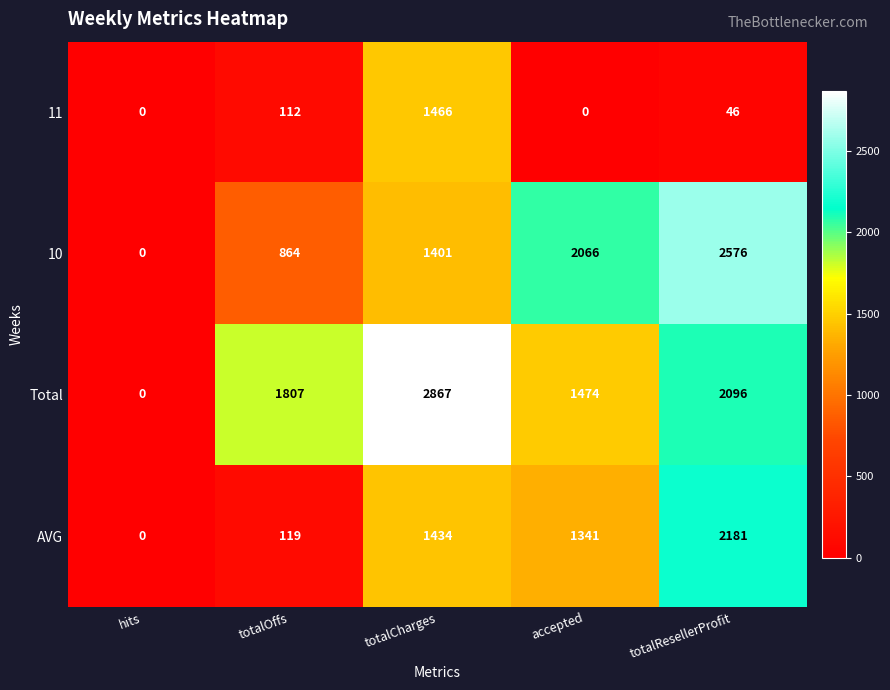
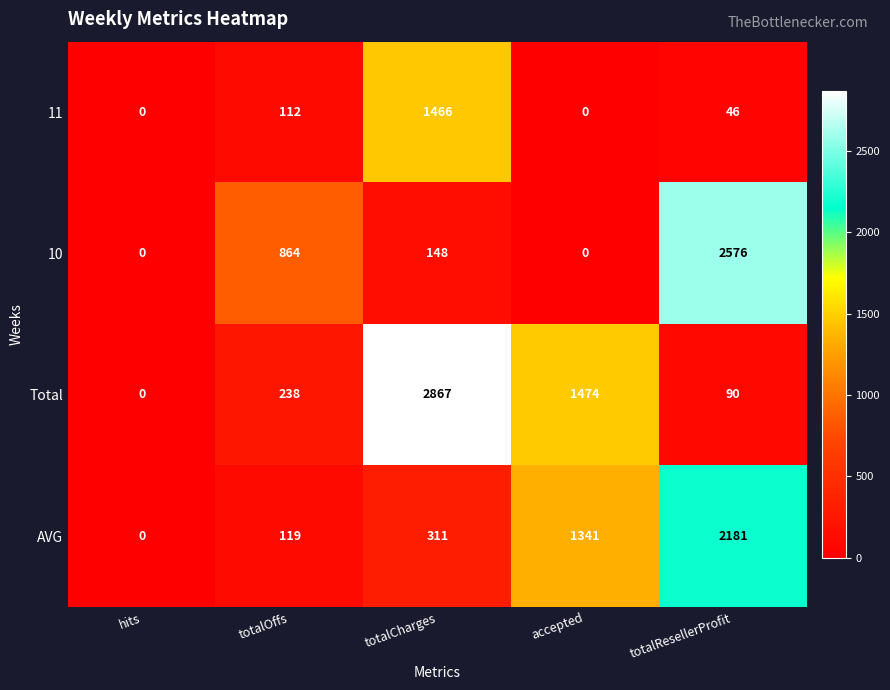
  {
    "11": {
      "hits": 0,
      "totalOffs": 112,
      "totalCharges": 1466,
      "accepted": 0,
      "totalResellerProfit": 46
    },
    "10": {
      "hits": 0,
      "totalOffs": 864,
-     "totalCharges": 1401,
-     "accepted": 2066,
+     "totalCharges": 148,
+     "accepted": 0,
      "totalResellerProfit": 2576
    },
    "Total": {
      "hits": 0,
-     "totalOffs": 1807,
+     "totalOffs": 238,
      "totalCharges": 2867,
      "accepted": 1474,
-     "totalResellerProfit": 2096
+     "totalResellerProfit": 90
    },
    "AVG": {
      "hits": 0,
      "totalOffs": 119,
-     "totalCharges": 1434,
+     "totalCharges": 311,
      "accepted": 1341,
      "totalResellerProfit": 2181
    }
  }
